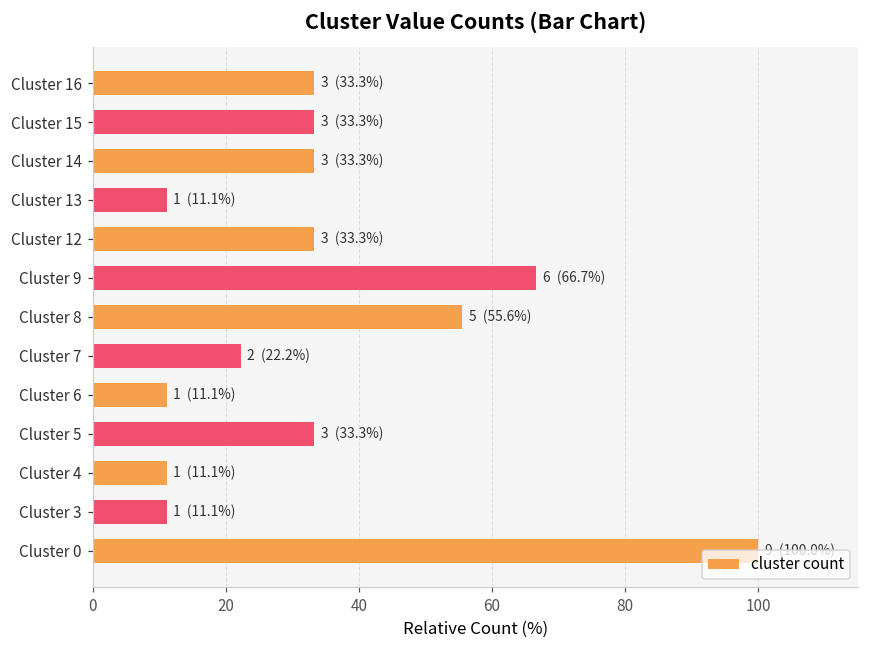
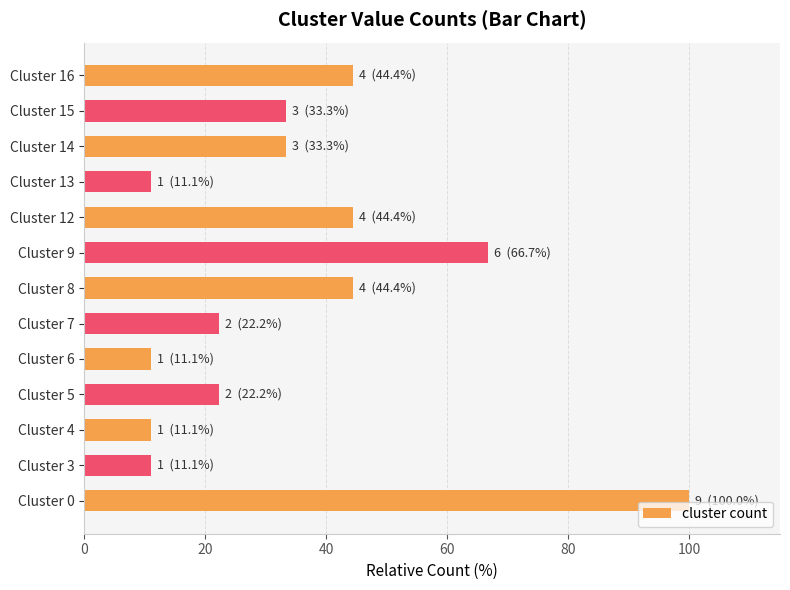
  {
-   "Cluster 16": "3 (33.3%)",
+   "Cluster 16": "4 (44.4%)",
    "Cluster 15": "(33.3%)",
    "Cluster 14": "(33.3%)",
    "Cluster 13": "(11.1%)",
-   "Cluster 12": "3 (33.3%)",
+   "Cluster 12": "4 (44.4%)",
    "Cluster 9": "(66.7%)",
-   "Cluster 8": "5 (55.6%)",
+   "Cluster 8": "4 (44.4%)",
    "Cluster 7": "(22.2%)",
    "Cluster 6": "(11.1%)",
-   "Cluster 5": "3 (33.3%)",
+   "Cluster 5": "2 (22.2%)",
    "Cluster 4": "(11.1%)",
    "Cluster 3": "(11.1%)"
  }
